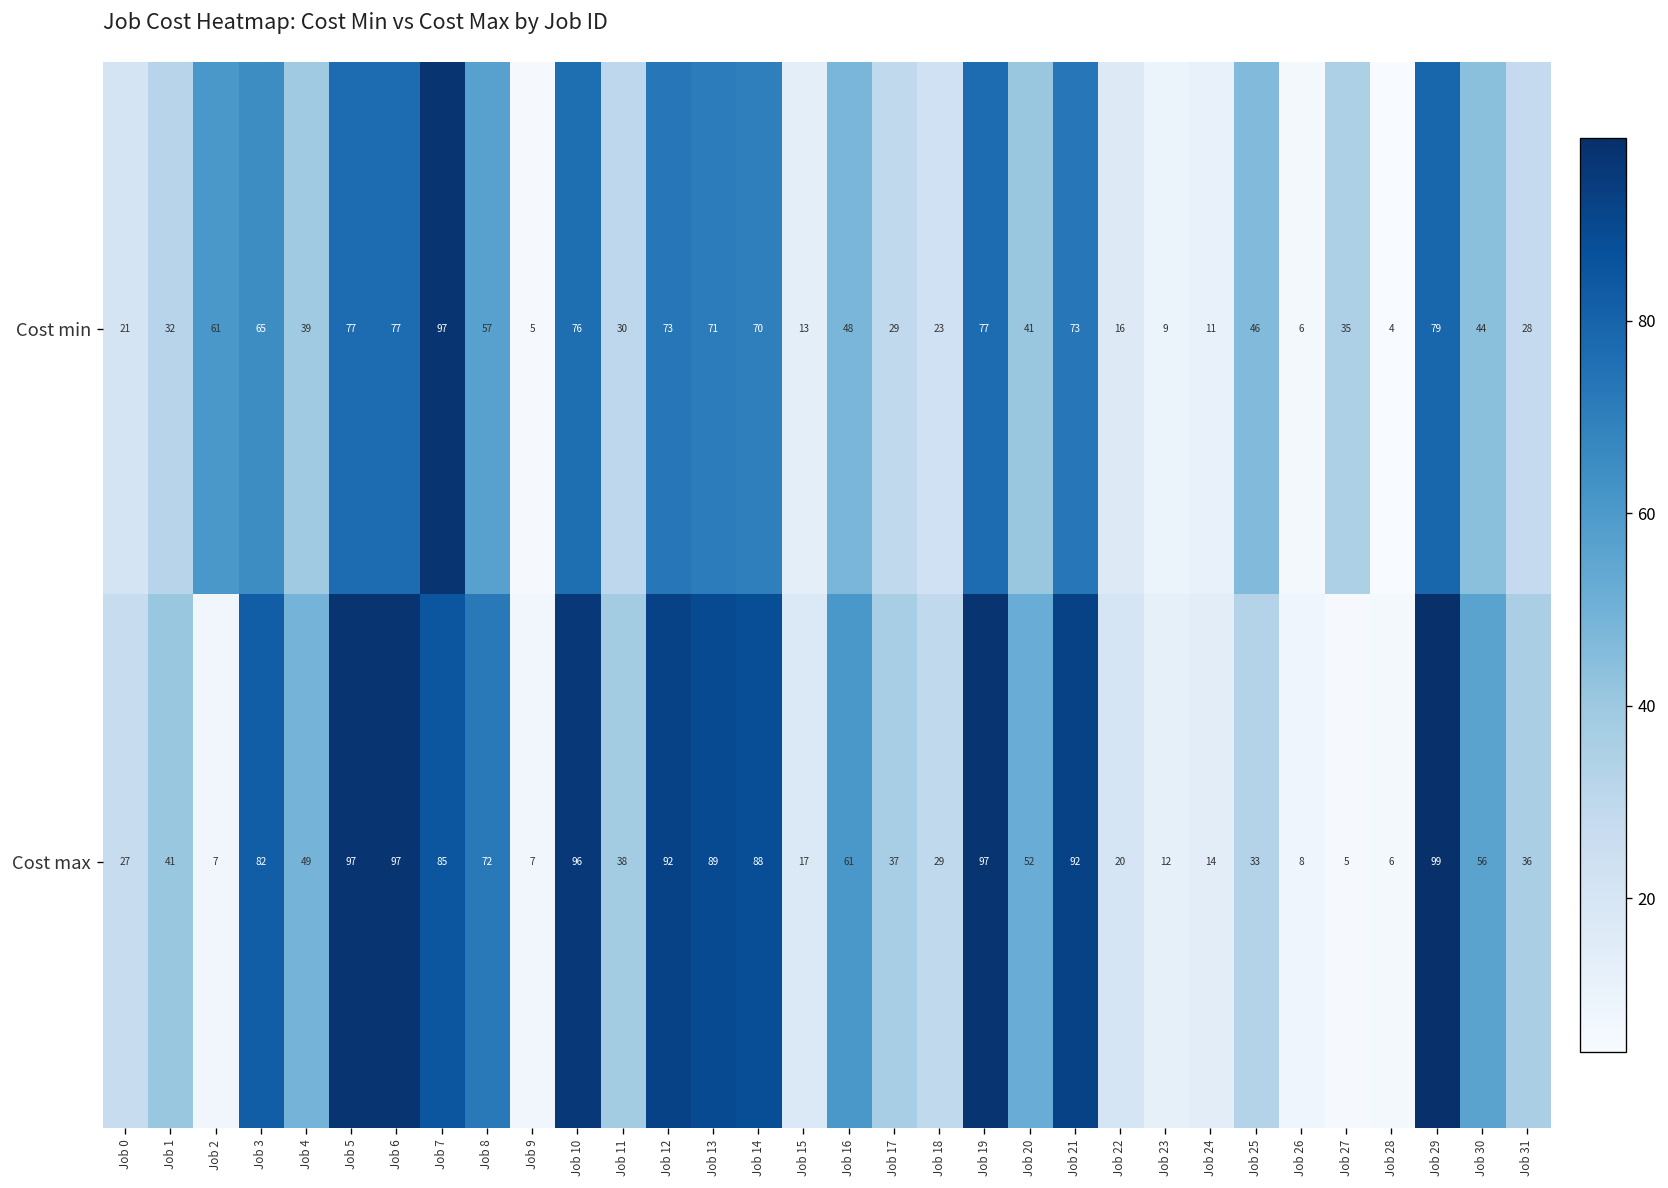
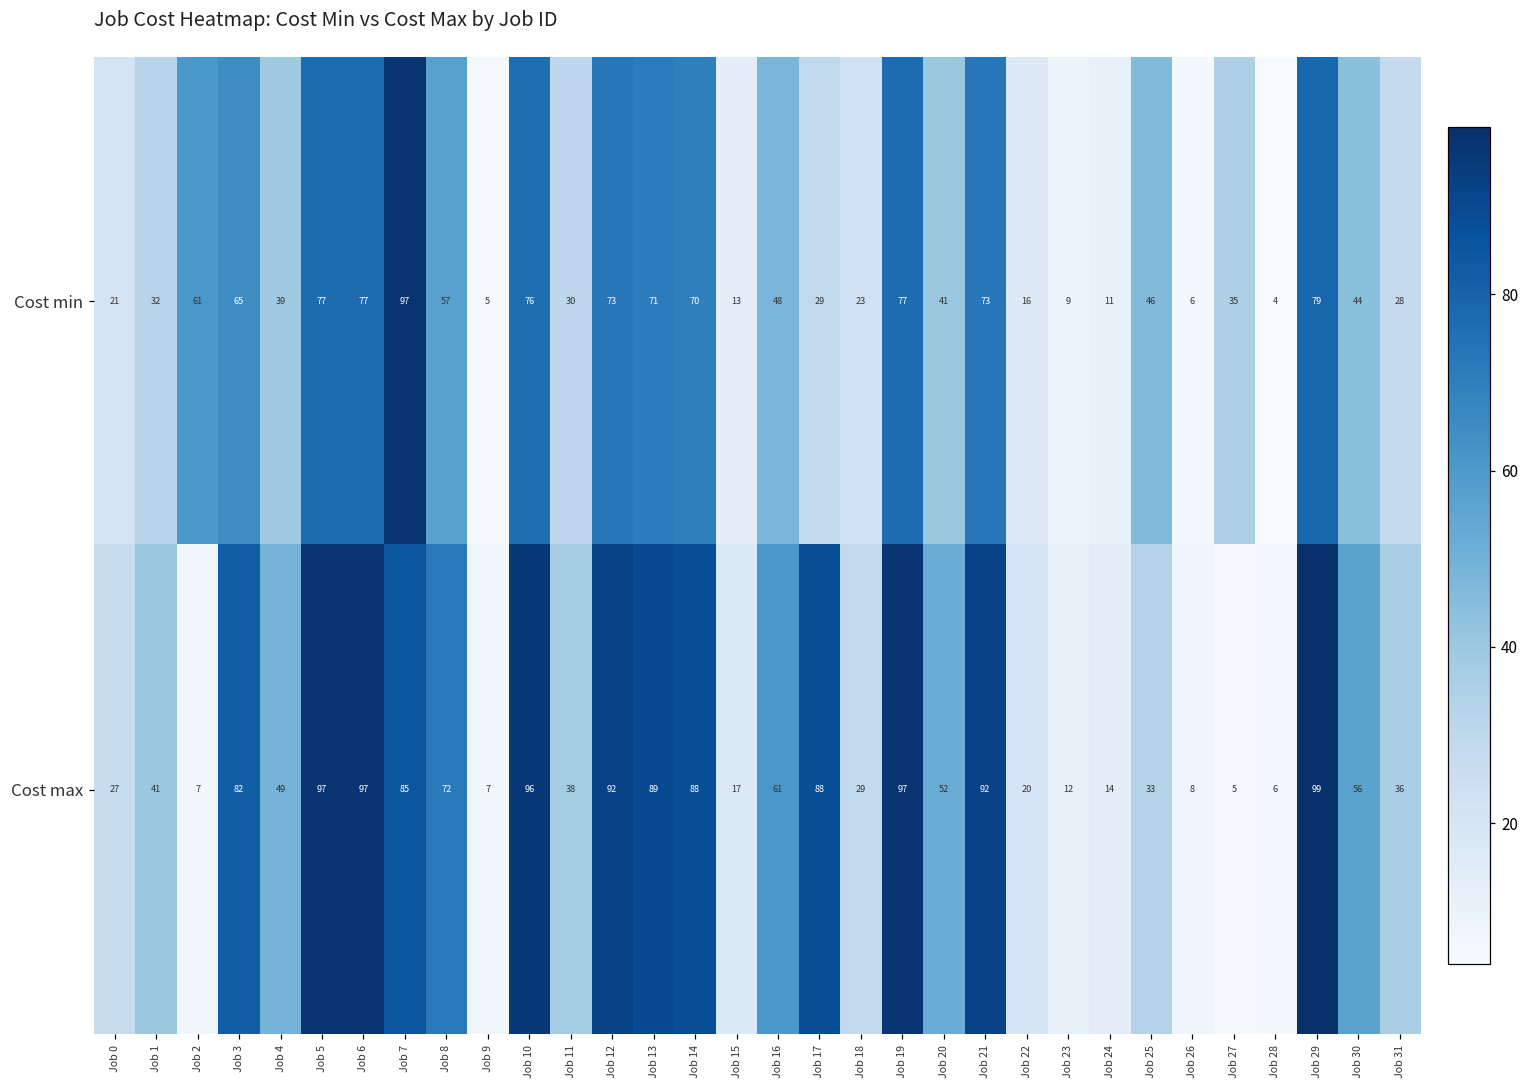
  {
    "Cost min": {
      "Job 0": 21,
      "Job 1": 32,
      "Job 2": 61,
      "Job 3": 65,
      "Job 4": 39,
      "Job 5": 77,
      "Job 6": 77,
      "Job 7": 97,
      "Job 8": 57,
      "Job 9": 5,
      "Job 10": 76,
      "Job 11": 30,
      "Job 12": 73,
      "Job 13": 71,
      "Job 14": 70,
      "Job 15": 13,
      "Job 16": 48,
      "Job 17": 29,
      "Job 18": 23,
      "Job 19": 77,
      "Job 20": 41,
      "Job 21": 73,
      "Job 22": 16,
      "Job 23": 9,
      "Job 24": 11,
      "Job 25": 46,
      "Job 26": 6,
      "Job 27": 35,
      "Job 28": 4,
      "Job 29": 79,
      "Job 30": 44,
      "Job 31": 28
    },
    "Cost max": {
      "Job 0": 27,
      "Job 1": 41,
      "Job 2": 7,
      "Job 3": 82,
      "Job 4": 49,
      "Job 5": 97,
      "Job 6": 97,
      "Job 7": 85,
      "Job 8": 72,
      "Job 9": 7,
      "Job 10": 96,
      "Job 11": 38,
      "Job 12": 92,
      "Job 13": 89,
      "Job 14": 88,
      "Job 15": 17,
      "Job 16": 61,
-     "Job 17": 37,
+     "Job 17": 88,
      "Job 18": 29,
      "Job 19": 97,
      "Job 20": 52,
      "Job 21": 92,
      "Job 22": 20,
      "Job 23": 12,
      "Job 24": 14,
      "Job 25": 33,
      "Job 26": 8,
      "Job 27": 5,
      "Job 28": 6,
      "Job 29": 99,
      "Job 30": 56,
      "Job 31": 36
    }
  }
